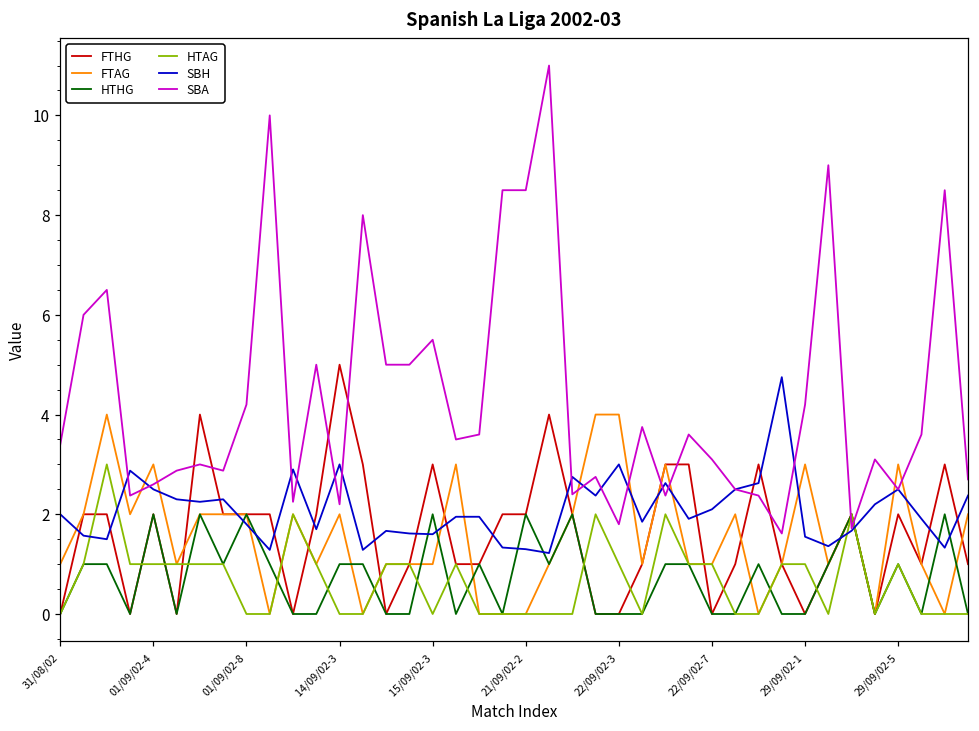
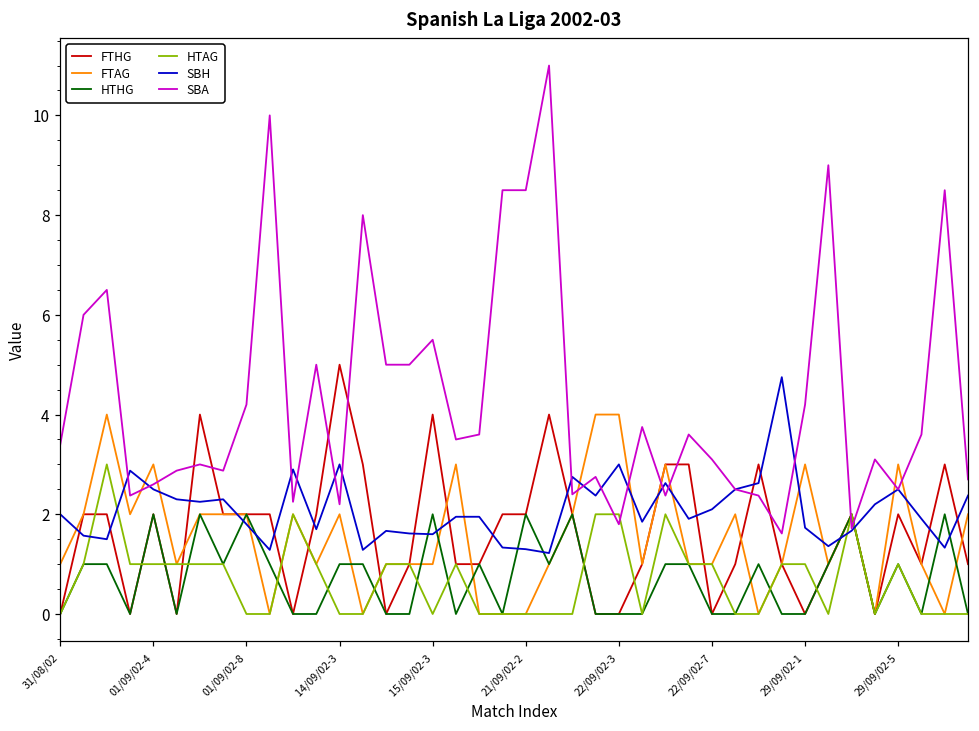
  {
    "FTHG": {
      "14/09/02-3": 5,
-     "15/09/02-3": 3,
+     "15/09/02-3": 4,
      "29/09/02-5": 2
    },
    "FTAG": {
      "31/08/02": 1.0,
      "01/09/02-4": 3.0,
      "14/09/02-3": 2.0,
      "15/09/02-3": 1.0,
      "22/09/02-3": 4.0,
      "29/09/02-1": 3.0,
      "29/09/02-5": 3.0
    },
    "HTHG": {
      "14/09/02-3": 1.0,
      "15/09/02-3": 2.0
    },
    "HTAG": {
      "01/09/02-4": 1,
      "01/09/02-8": 0,
      "14/09/02-3": 0,
      "15/09/02-3": 0,
-     "22/09/02-3": 1,
+     "22/09/02-3": 2,
      "29/09/02-1": 1
    },
    "SBH": {
      "31/08/02": 2.0,
      "01/09/02-4": 2.5,
      "01/09/02-8": 1.8,
      "14/09/02-3": 3.0,
      "15/09/02-3": 1.6,
      "21/09/02-2": 1.3,
      "22/09/02-3": 3.0,
      "22/09/02-7": 2.1,
-     "29/09/02-1": 1.6
+     "29/09/02-1": 1.7
    },
    "SBA": {
      "31/08/02": 3.4,
      "01/09/02-4": 2.6,
      "01/09/02-8": 4.2,
      "14/09/02-3": 2.2,
      "15/09/02-3": 5.5,
      "21/09/02-2": 8.5,
      "22/09/02-3": 1.8,
      "22/09/02-7": 3.1,
      "29/09/02-1": 4.2
    }
  }
